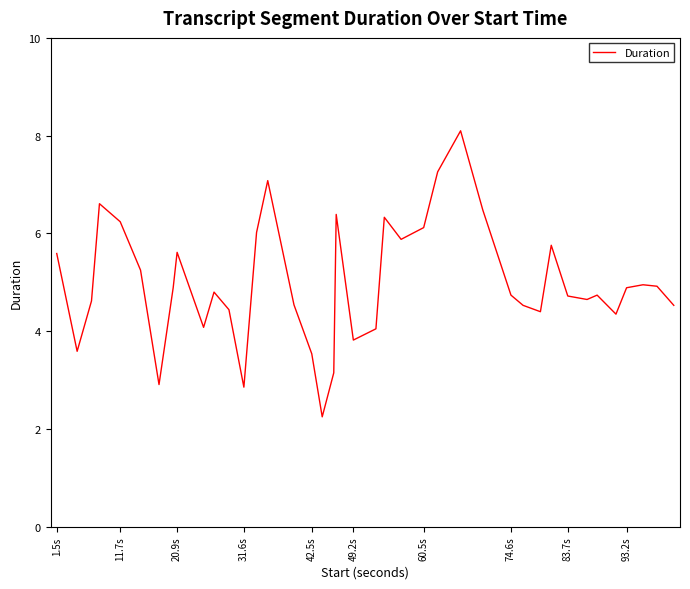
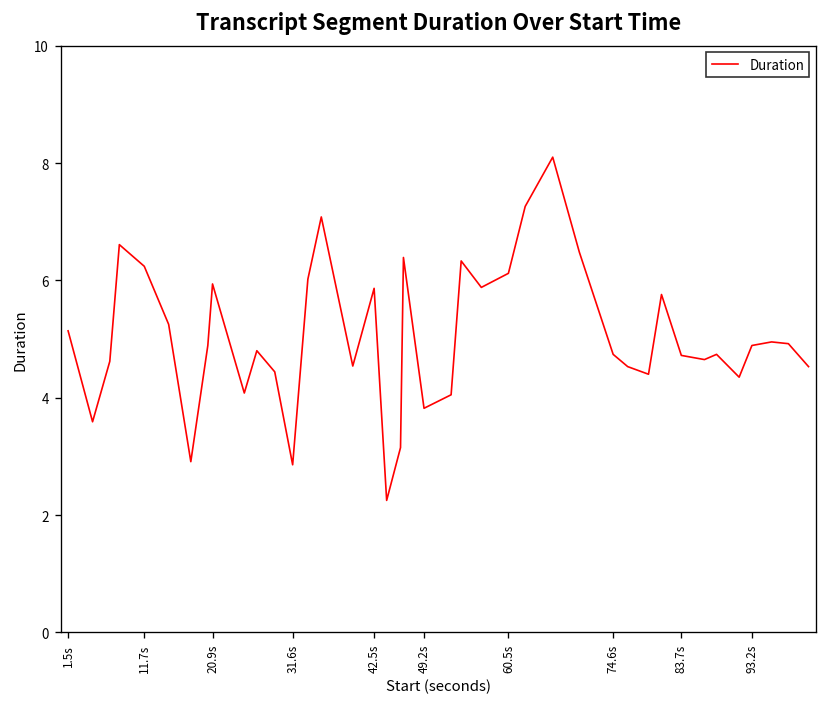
  {
-   "1.5s": 5.6,
+   "1.5s": 5.1,
    "11.7s": 6.2,
-   "20.9s": 5.6,
+   "20.9s": 5.9,
    "31.6s": 2.9,
-   "42.5s": 3.5,
+   "42.5s": 5.9,
    "49.2s": 3.8,
    "60.5s": 6.1,
    "74.6s": 4.7,
    "83.7s": 4.7,
    "93.2s": 4.9
  }
